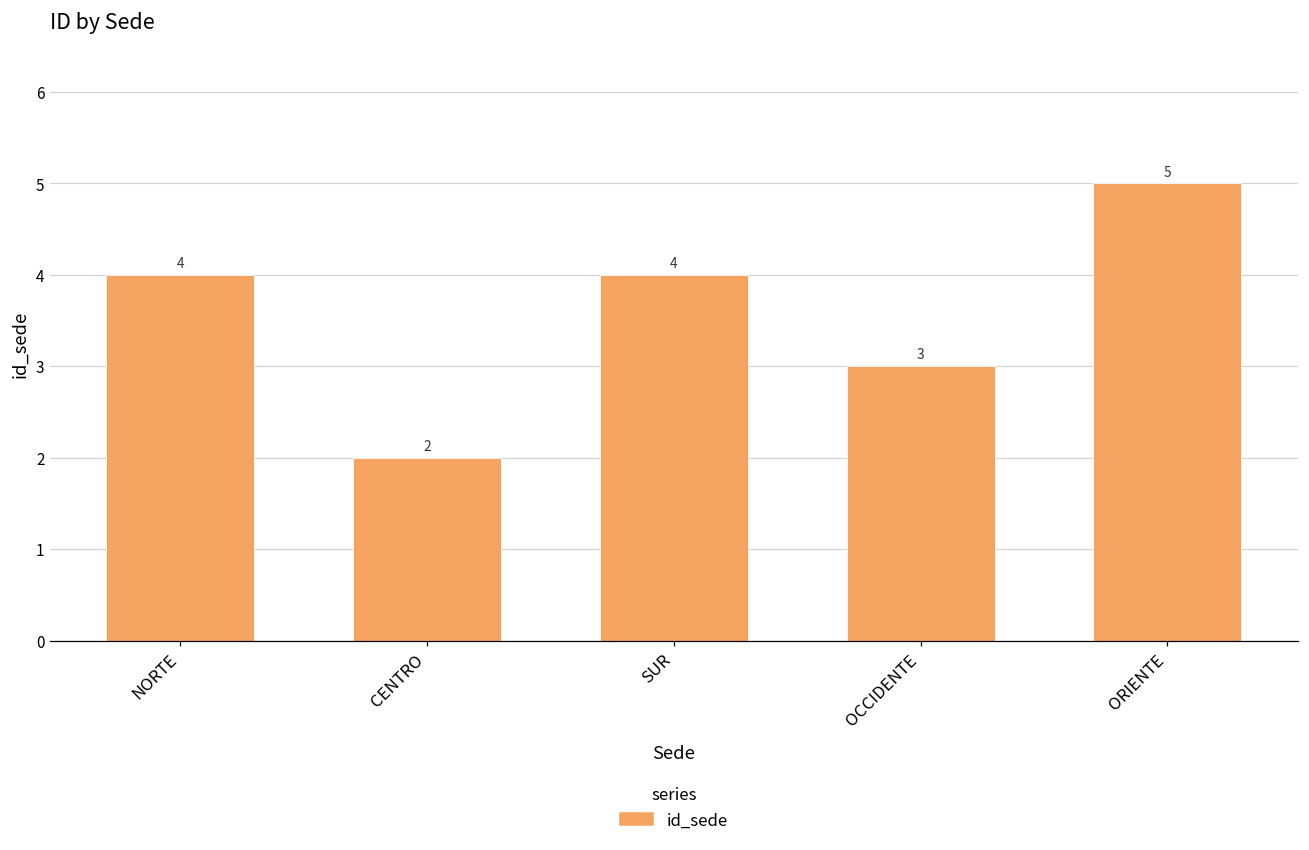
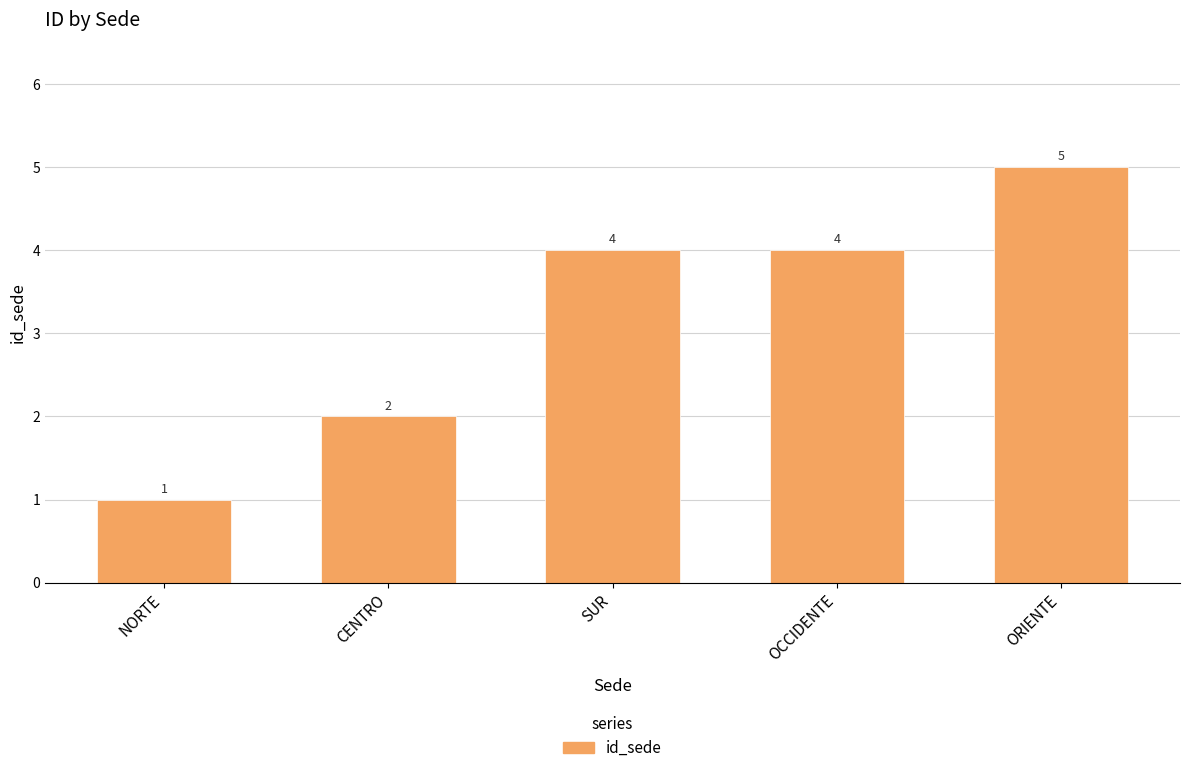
  {
-   "NORTE": 4,
+   "NORTE": 1,
    "CENTRO": 2,
    "SUR": 4,
-   "OCCIDENTE": 3,
+   "OCCIDENTE": 4,
    "ORIENTE": 5
  }
